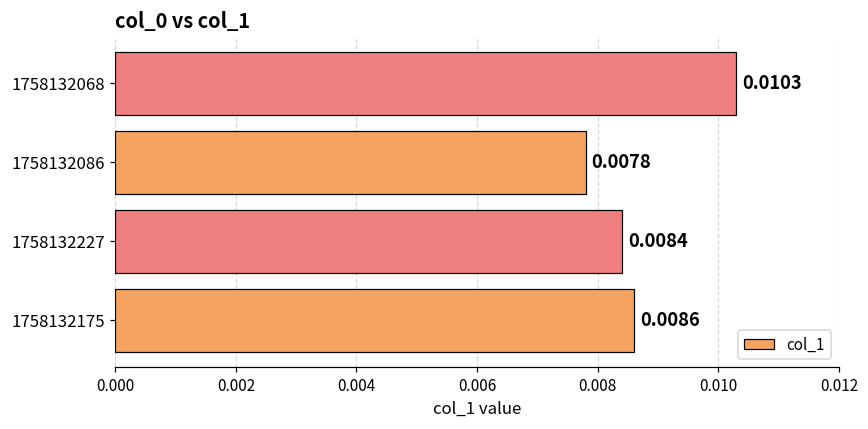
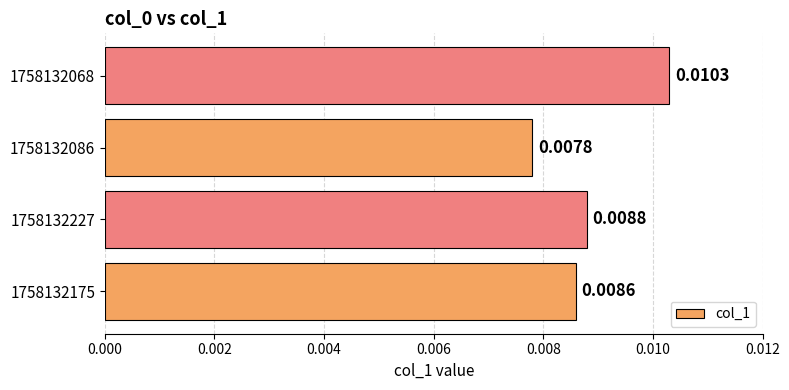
  {
    "1758132068": 0.0103,
    "1758132086": 0.0078,
-   "1758132227": 0.0084,
+   "1758132227": 0.0088,
    "1758132175": 0.0086
  }
